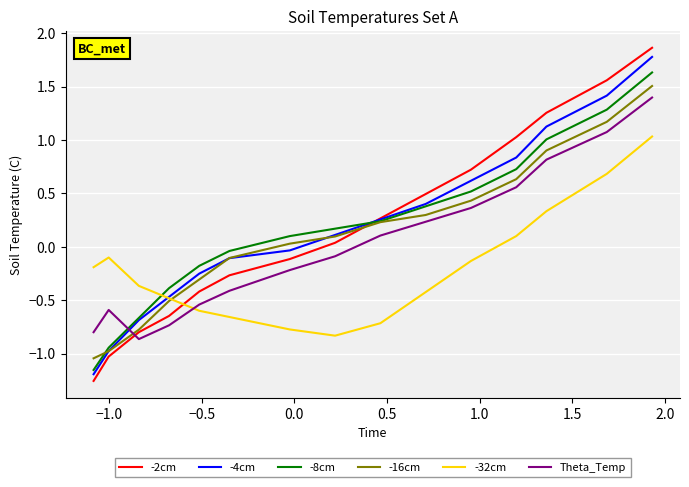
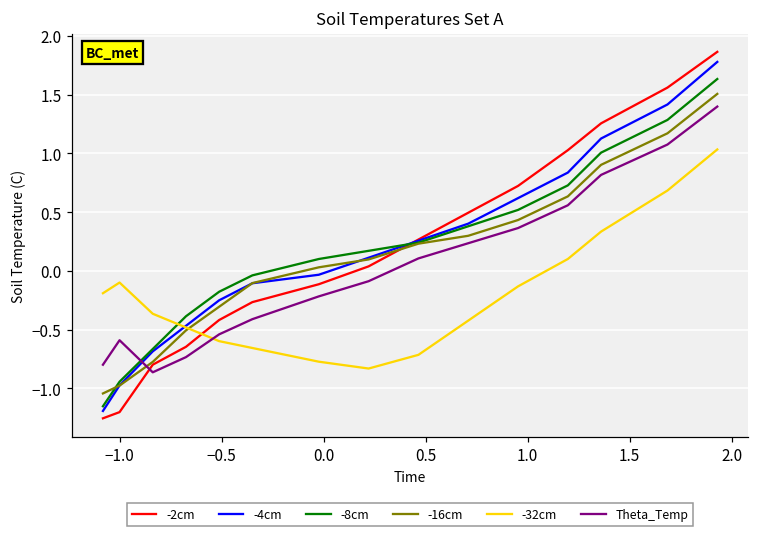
  {
    "-2cm": {
-     "−1.0": -1.03
+     "−1.0": -1.20
    },
    "-8cm": {
      "−1.0": -0.94
    },
    "-32cm": {
      "−1.0": -0.10
    },
    "Theta_Temp": {
      "−1.0": -0.59
    }
  }
